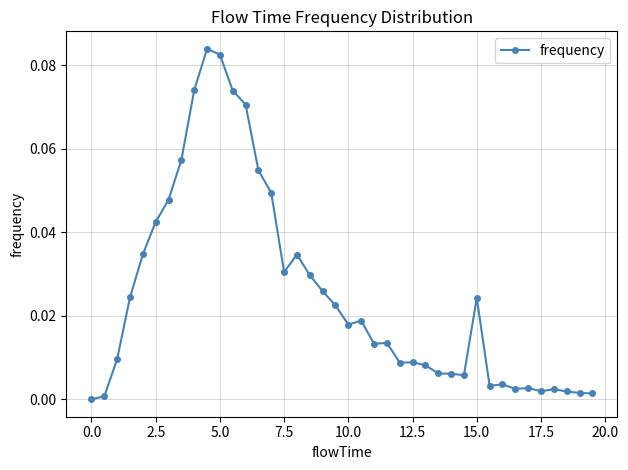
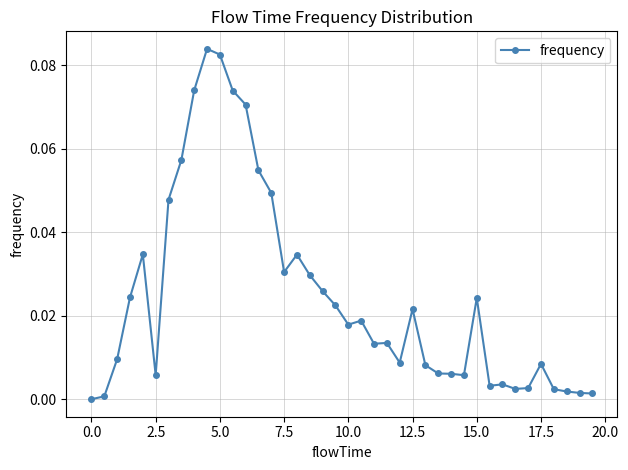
  {
    "0.0": 0.000,
-   "2.5": 0.042,
+   "2.5": 0.006,
    "5.0": 0.083,
    "7.5": 0.030,
    "10.0": 0.018,
-   "12.5": 0.009,
+   "12.5": 0.022,
    "15.0": 0.024,
-   "17.5": 0.002
+   "17.5": 0.008
  }
